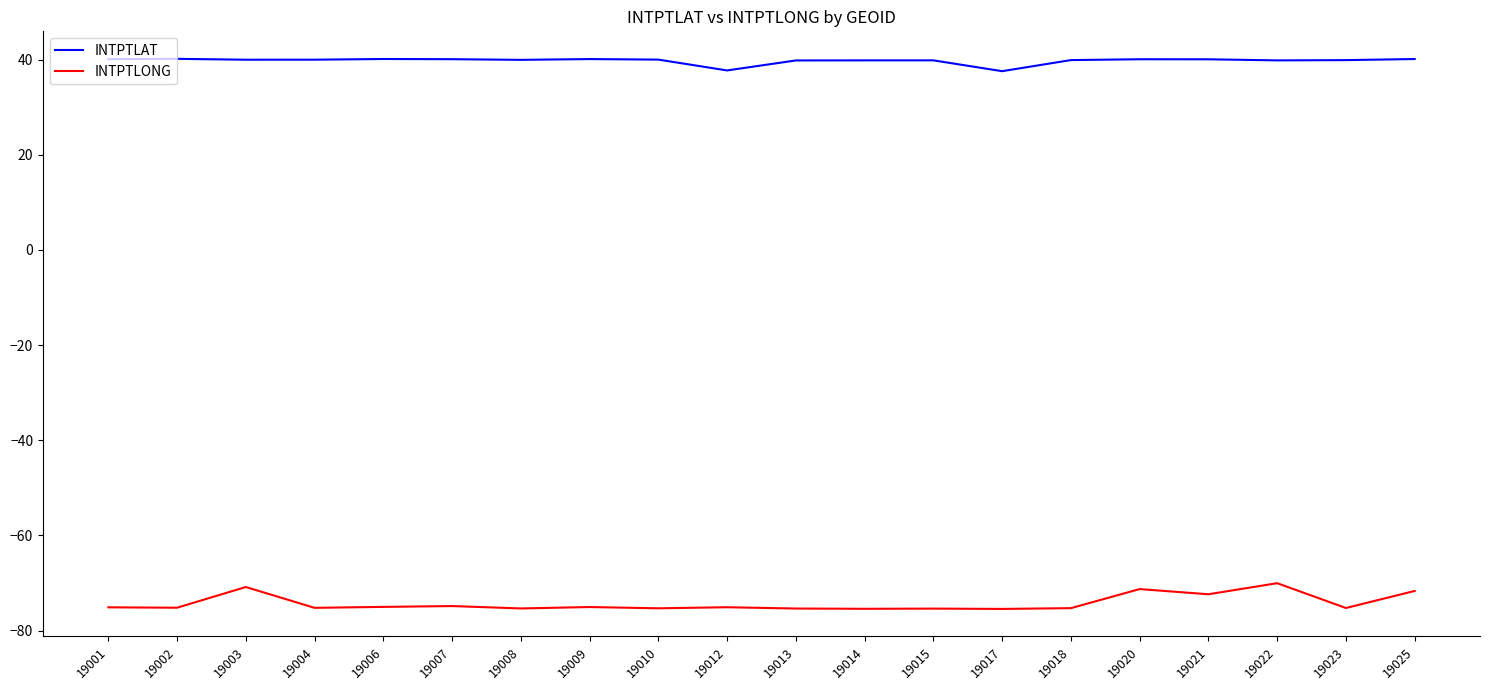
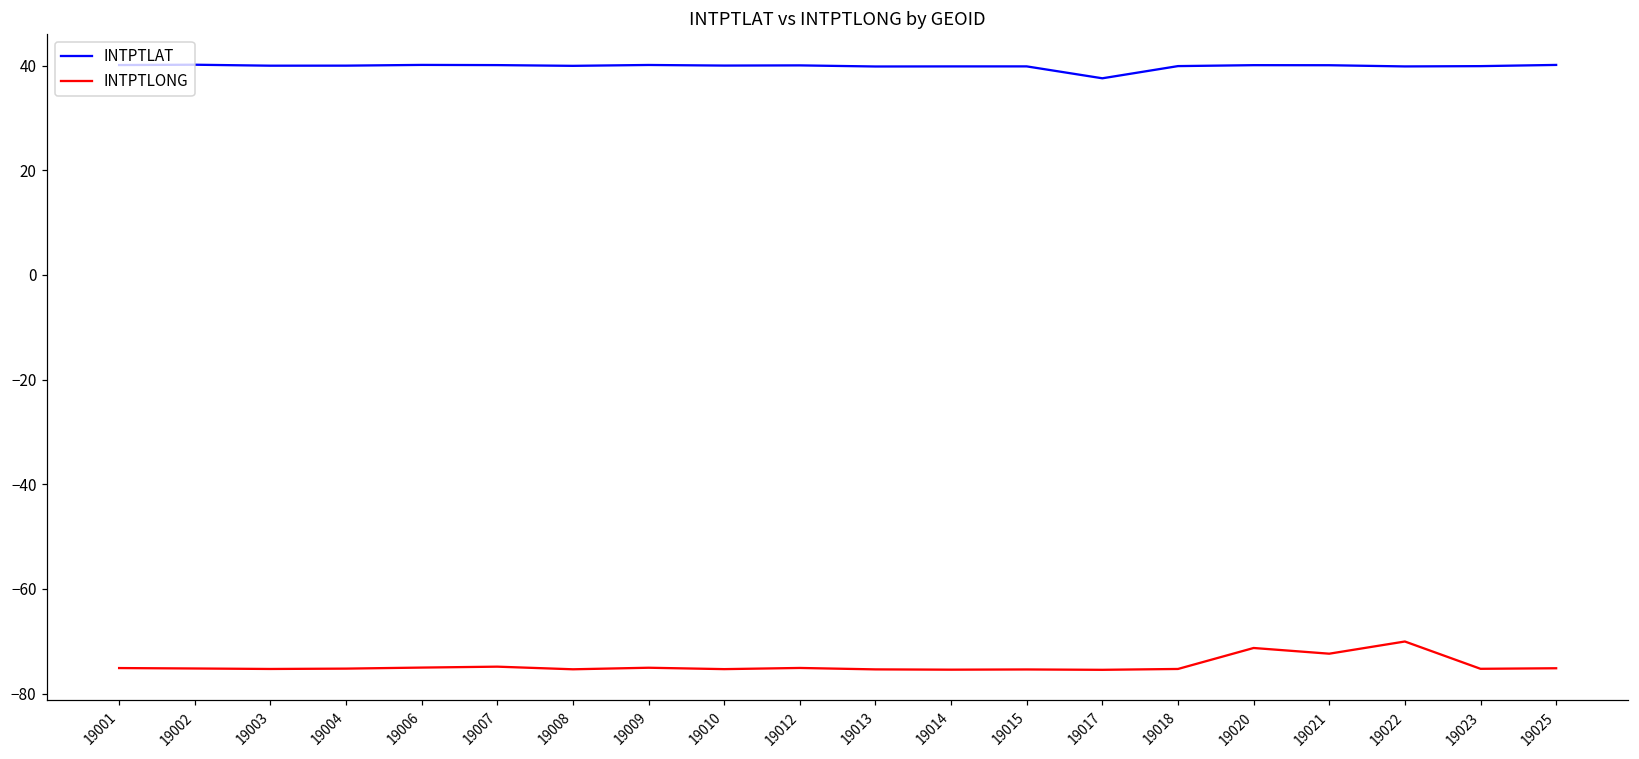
  {
    "INTPTLAT": {
      "19002": 40,
      "19003": 40,
      "19004": 40,
      "19006": 40,
      "19007": 40,
      "19008": 40,
      "19009": 40,
      "19010": 40,
-     "19012": 38,
+     "19012": 40,
      "19013": 40,
      "19014": 40,
      "19015": 40,
      "19017": 38,
      "19018": 40,
      "19020": 40,
      "19021": 40,
      "19022": 40,
      "19023": 40,
      "19025": 40
    },
    "INTPTLONG": {
      "19001": -75,
      "19002": -75,
-     "19003": -71,
+     "19003": -75,
      "19004": -75,
      "19006": -75,
      "19007": -75,
      "19008": -75,
      "19009": -75,
      "19010": -75,
      "19012": -75,
      "19013": -75,
      "19014": -75,
      "19015": -75,
      "19017": -75,
      "19018": -75,
      "19020": -71,
      "19021": -72,
      "19022": -70,
      "19023": -75,
-     "19025": -72
+     "19025": -75
    }
  }
